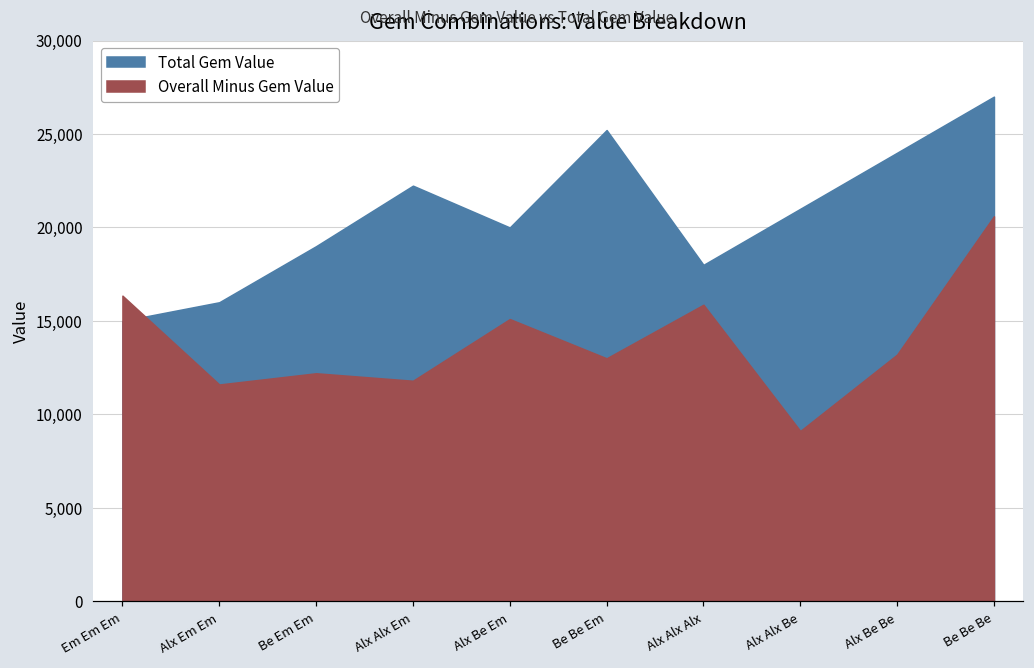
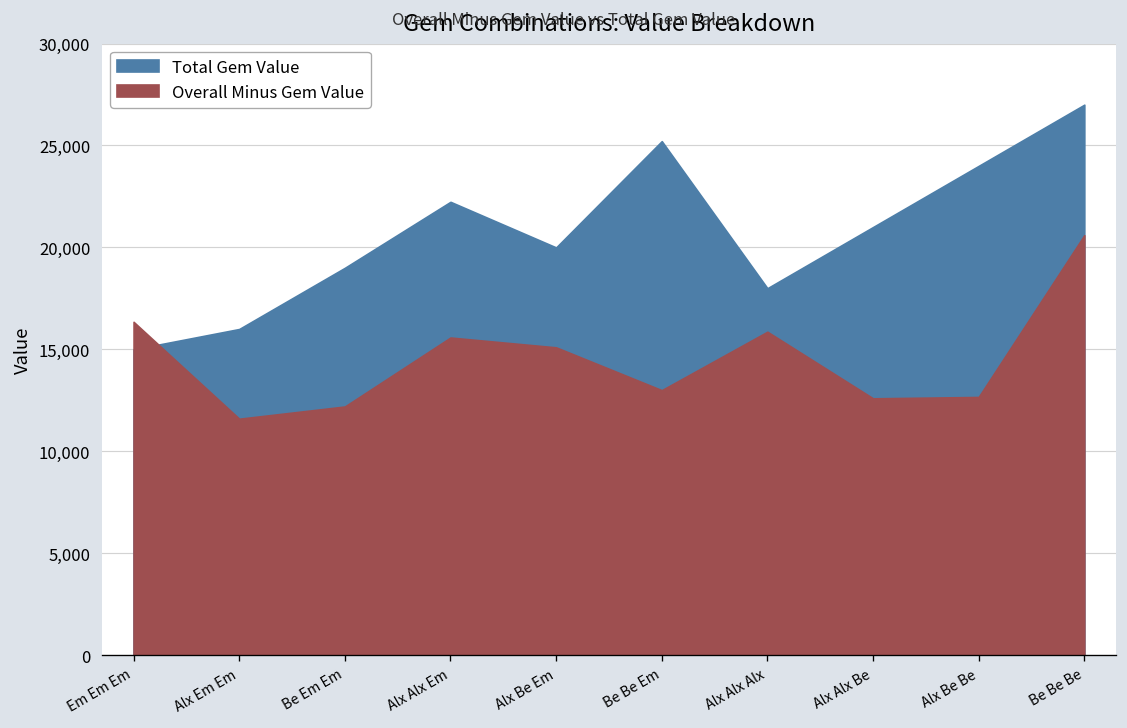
  {
    "Total Gem Value": {
      "Alx Em Em": "16,000",
      "Be Em Em": "19,000",
      "Alx Alx Em": "22,200",
      "Alx Be Em": "20,000",
      "Be Be Em": "25,200",
      "Alx Alx Alx": "18,000",
      "Alx Alx Be": "21,000",
      "Alx Be Be": "24,000",
      "Be Be Be": "27,000"
    },
    "Overall Minus Gem Value": {
      "Em Em Em": "16,400",
      "Alx Em Em": "11,600",
      "Be Em Em": "12,200",
-     "Alx Alx Em": "11,800",
+     "Alx Alx Em": "15,600",
      "Alx Be Em": "15,100",
      "Be Be Em": "13,000",
      "Alx Alx Alx": "15,900",
-     "Alx Alx Be": "9,100",
-     "Alx Be Be": "13,200",
+     "Alx Alx Be": "12,600",
+     "Alx Be Be": "12,700",
      "Be Be Be": "20,600"
    }
  }
